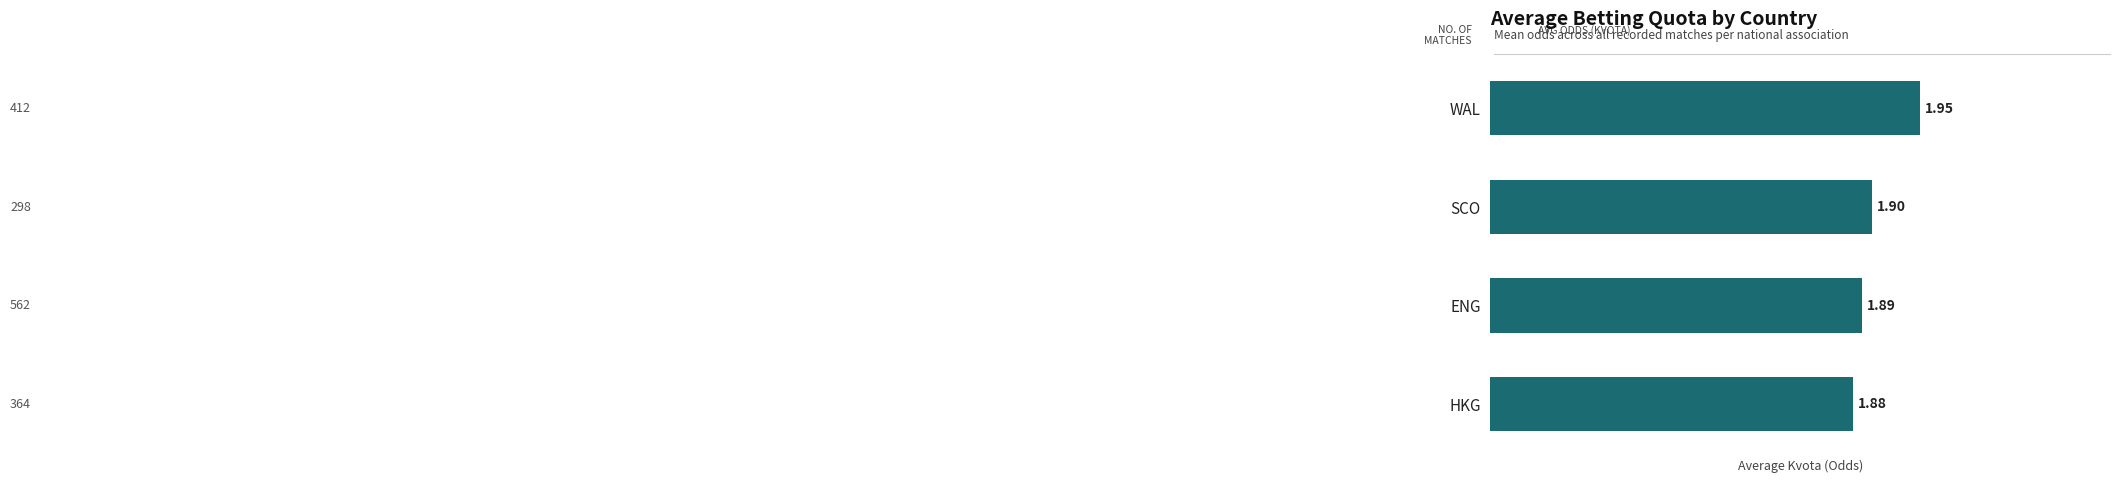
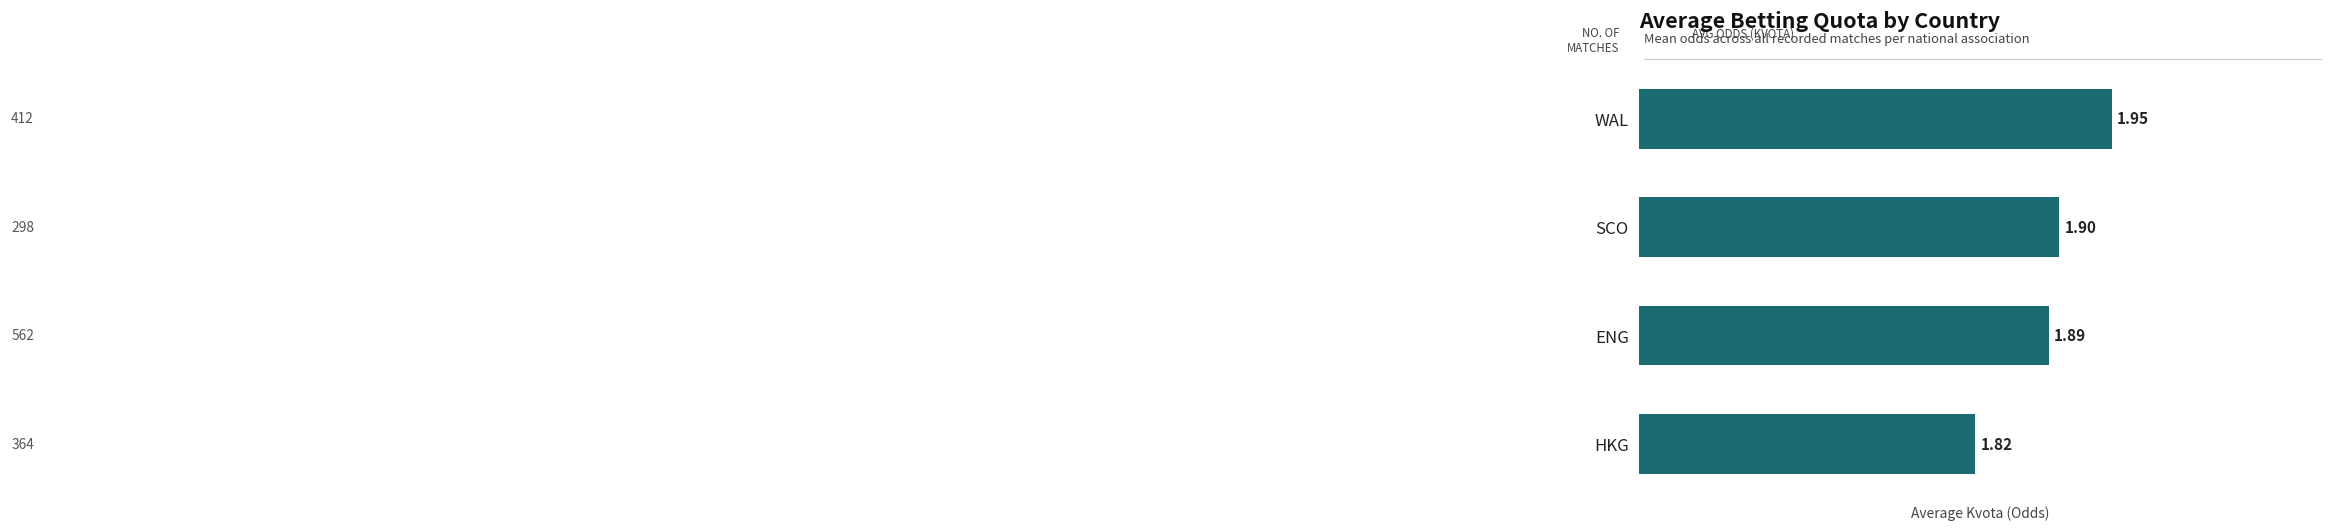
  {
    "WAL": 1.95,
    "SCO": 1.90,
    "ENG": 1.89,
-   "HKG": 1.88
+   "HKG": 1.82
  }
